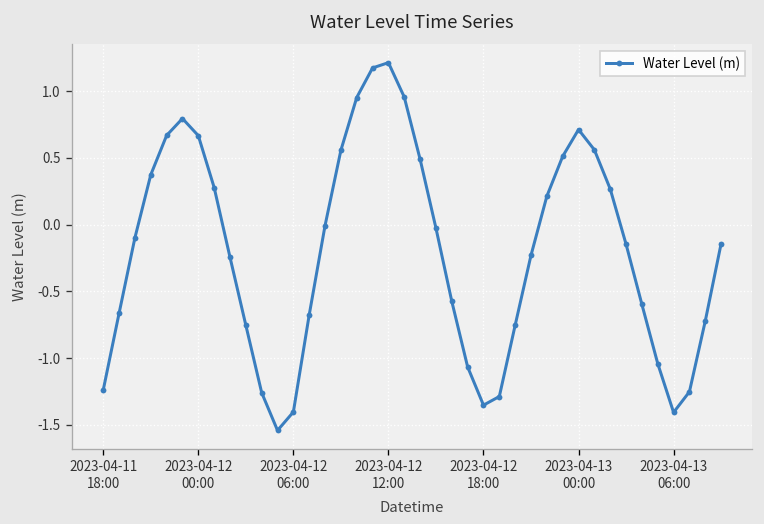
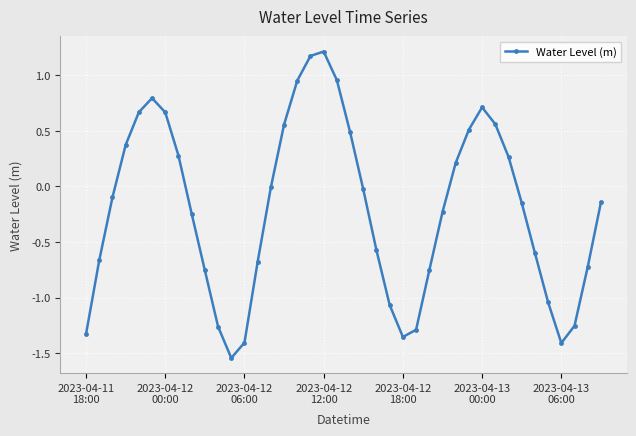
  {
-   "2023-04-11 18:00": -1.24,
+   "2023-04-11 18:00": -1.33,
    "2023-04-12 00:00": 0.67,
    "2023-04-12 06:00": -1.40,
    "2023-04-12 12:00": 1.21,
    "2023-04-12 18:00": -1.35,
    "2023-04-13 00:00": 0.71,
    "2023-04-13 06:00": -1.41
  }
